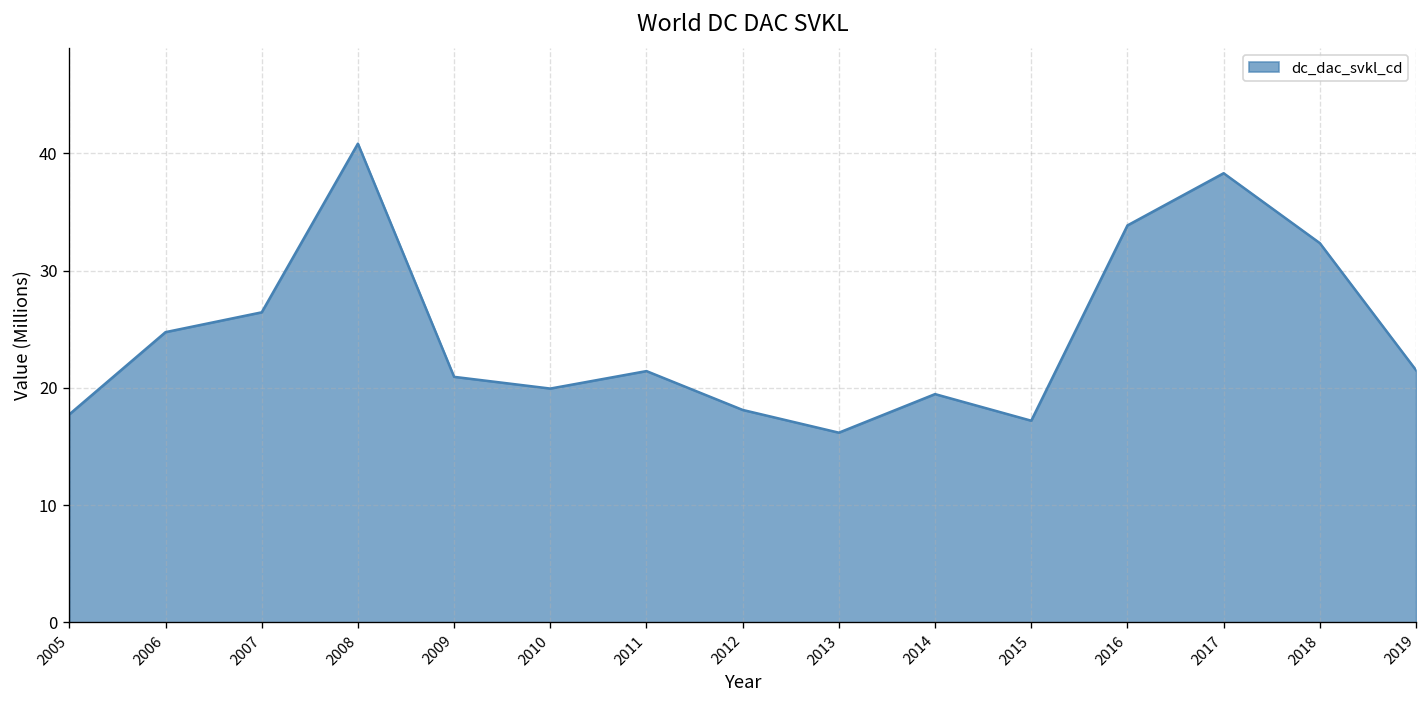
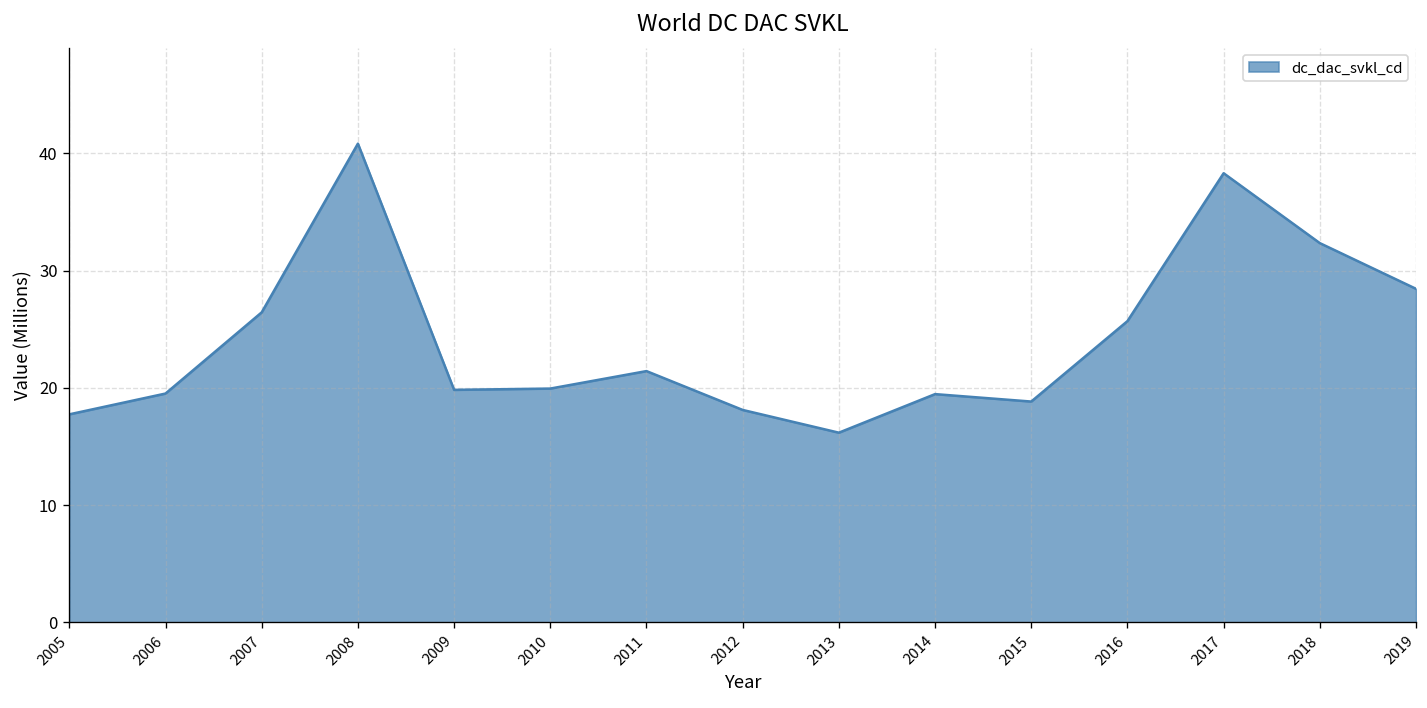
  {
    "2005": 18,
-   "2006": 25,
+   "2006": 20,
    "2007": 26,
    "2008": 41,
-   "2009": 21,
+   "2009": 20,
    "2010": 20,
    "2011": 21,
    "2012": 18,
    "2013": 16,
    "2014": 19,
-   "2015": 17,
-   "2016": 34,
+   "2015": 19,
+   "2016": 26,
    "2017": 38,
    "2018": 32,
-   "2019": 22
+   "2019": 28
  }
